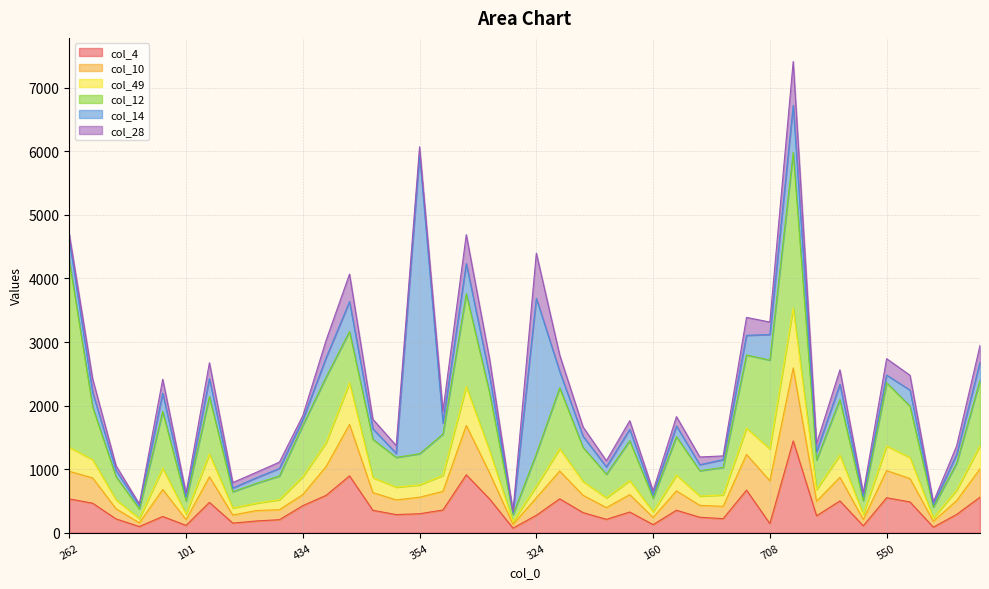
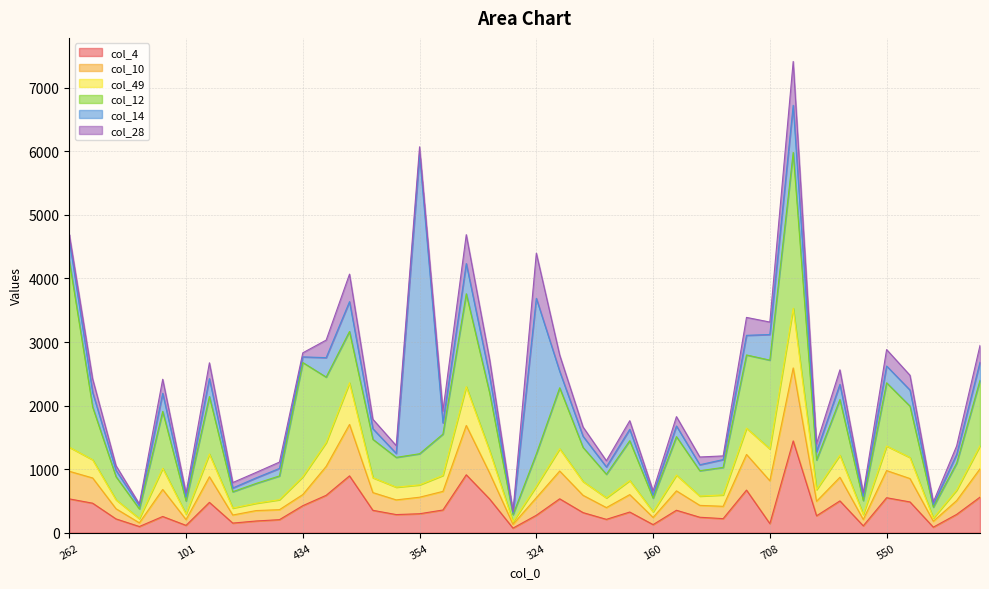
  {
    "col_4": {
      "262": 500,
      "101": 100,
      "434": 400,
      "354": 300,
      "324": 300,
      "160": 100,
      "708": 100,
      "550": 600
    },
    "col_12": {
      "262": 2900,
      "101": 200,
-     "434": 800,
+     "434": 1800,
      "354": 500,
      "324": 500,
      "160": 200,
      "708": 1400,
      "550": 1000
    },
    "col_14": {
      "262": 300,
      "101": 100,
      "434": 100,
      "354": 4700,
      "324": 2400,
      "160": 0,
      "708": 400,
-     "550": 100
+     "550": 300
    },
    "col_28": {
      "262": 100,
      "101": 100,
      "434": 100,
      "354": 100,
      "324": 700,
      "160": 100,
      "708": 200,
      "550": 300
    }
  }
